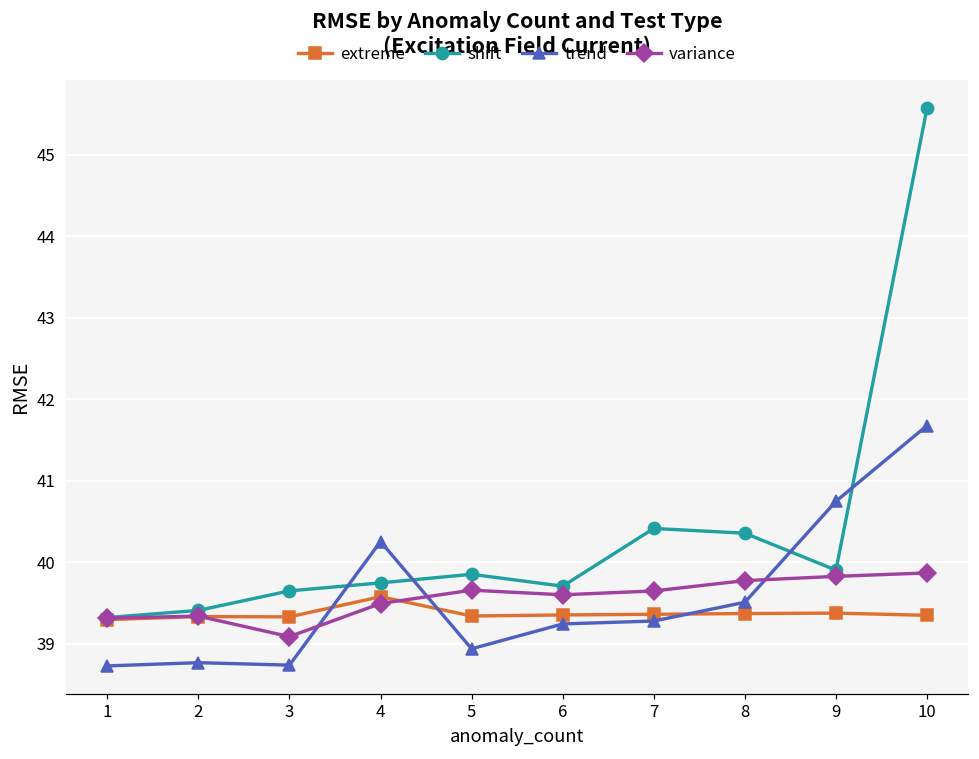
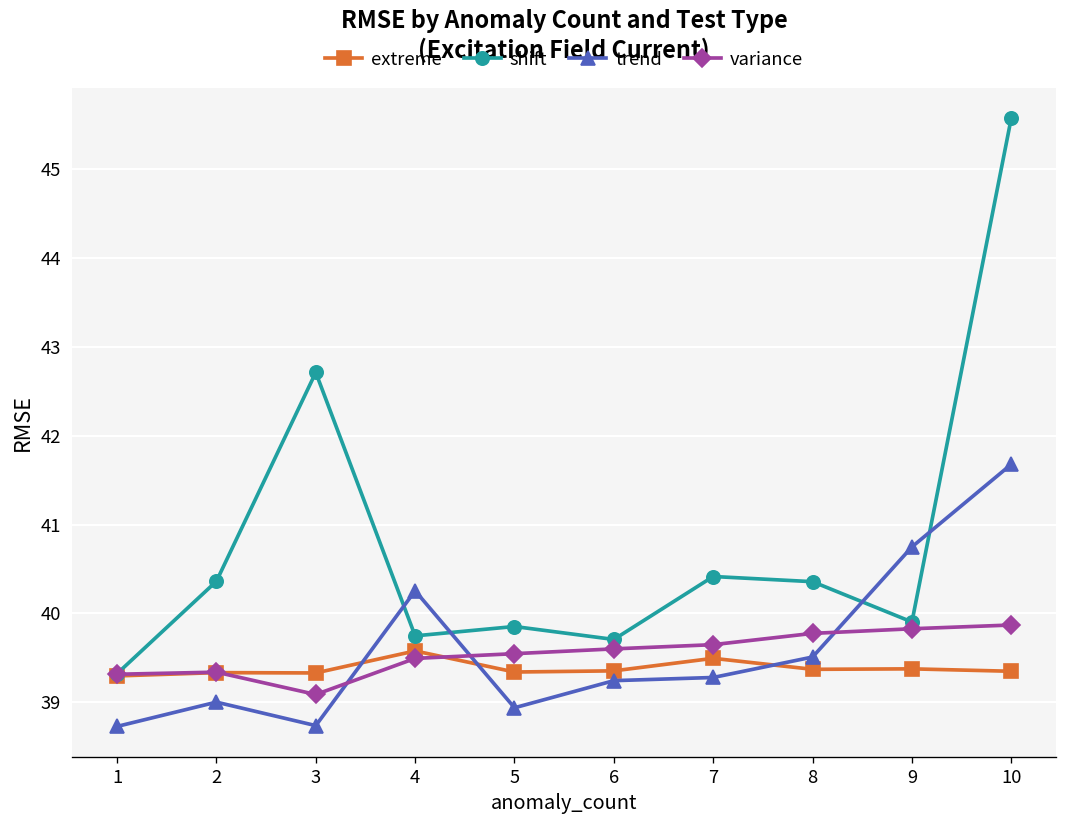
  {
    "extreme": {
      "3": 39.3,
      "4": 39.6,
      "5": 39.3,
      "6": 39.4,
-     "7": 39.4,
+     "7": 39.5,
      "8": 39.4,
      "9": 39.4,
      "10": 39.3
    },
    "shift": {
-     "2": 39.4,
-     "3": 39.6,
+     "2": 40.4,
+     "3": 42.7,
      "4": 39.7,
      "5": 39.9,
      "6": 39.7,
      "7": 40.4,
      "8": 40.4,
      "9": 39.9,
      "10": 45.6
    },
    "trend": {
      "1": 38.7,
-     "2": 38.8,
+     "2": 39.0,
      "3": 38.7,
      "4": 40.3,
      "5": 38.9,
      "6": 39.2,
      "7": 39.3,
      "8": 39.5,
      "9": 40.7,
      "10": 41.7
    },
    "variance": {
      "3": 39.1,
      "4": 39.5,
-     "5": 39.7,
+     "5": 39.5,
      "6": 39.6,
      "7": 39.6,
      "8": 39.8,
      "9": 39.8,
      "10": 39.9
    }
  }
